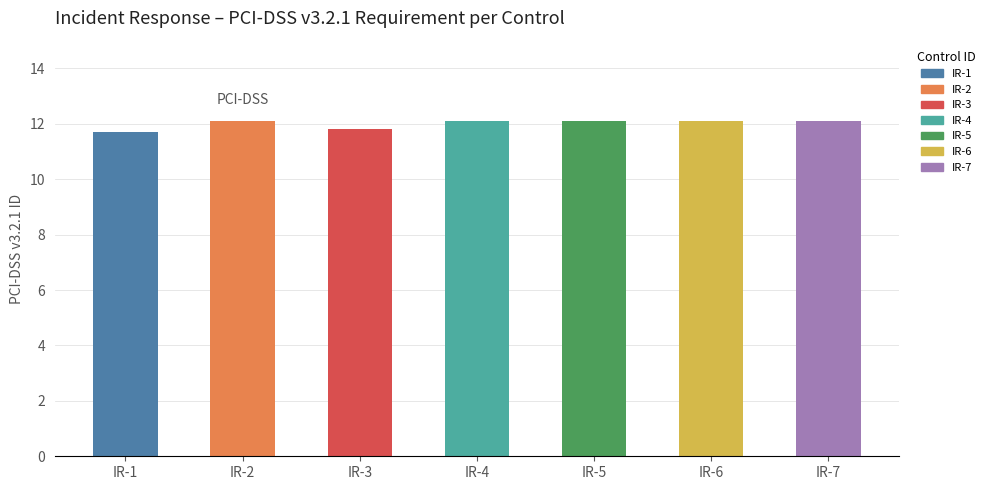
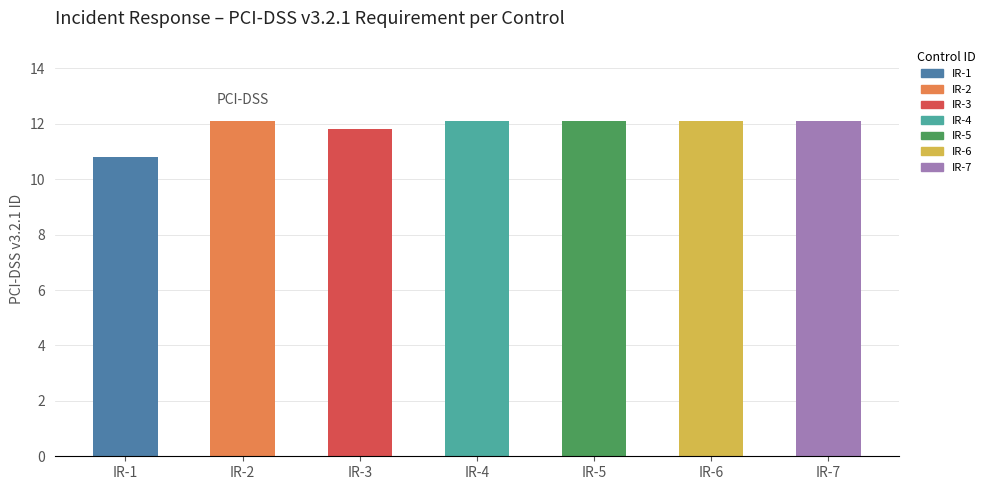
  {
-   "IR-1": 11.7,
+   "IR-1": 10.8,
    "IR-2": 12.1,
    "IR-3": 11.8,
    "IR-4": 12.1,
    "IR-5": 12.1,
    "IR-6": 12.1,
    "IR-7": 12.1
  }
